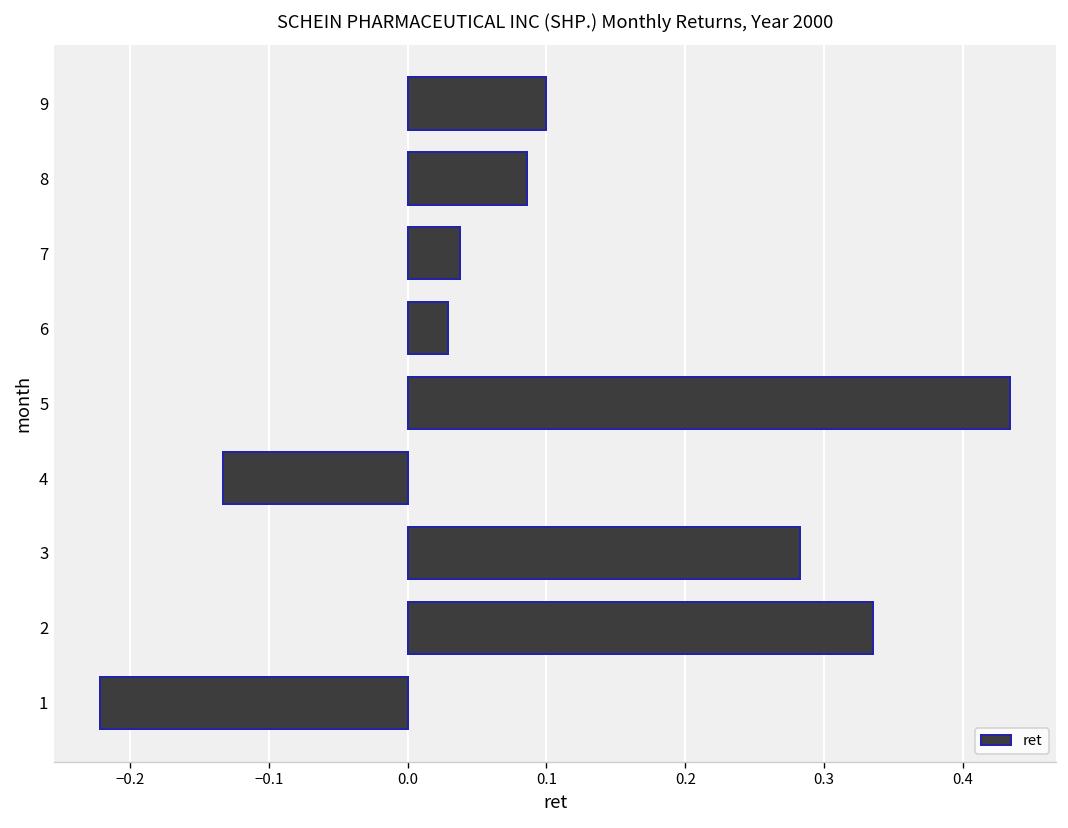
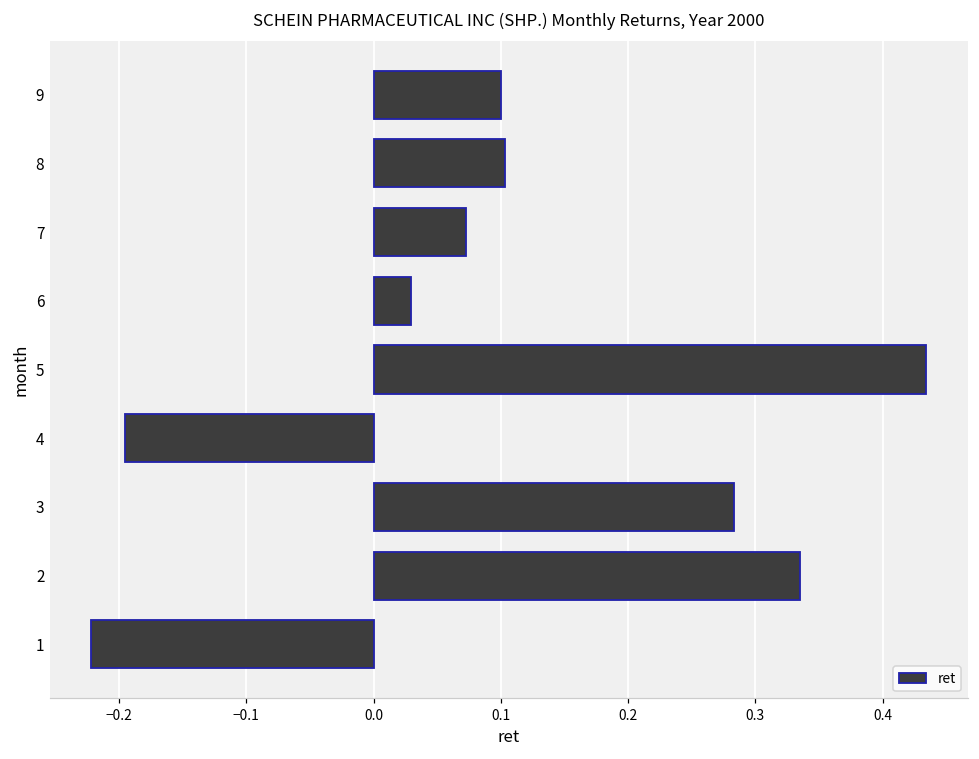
  {
    "9": 0.100,
-   "8": 0.086,
-   "7": 0.038,
+   "8": 0.103,
+   "7": 0.072,
    "6": 0.029,
    "5": 0.434,
-   "4": -0.133,
+   "4": -0.196,
    "3": 0.283,
    "2": 0.335,
    "1": -0.222
  }
